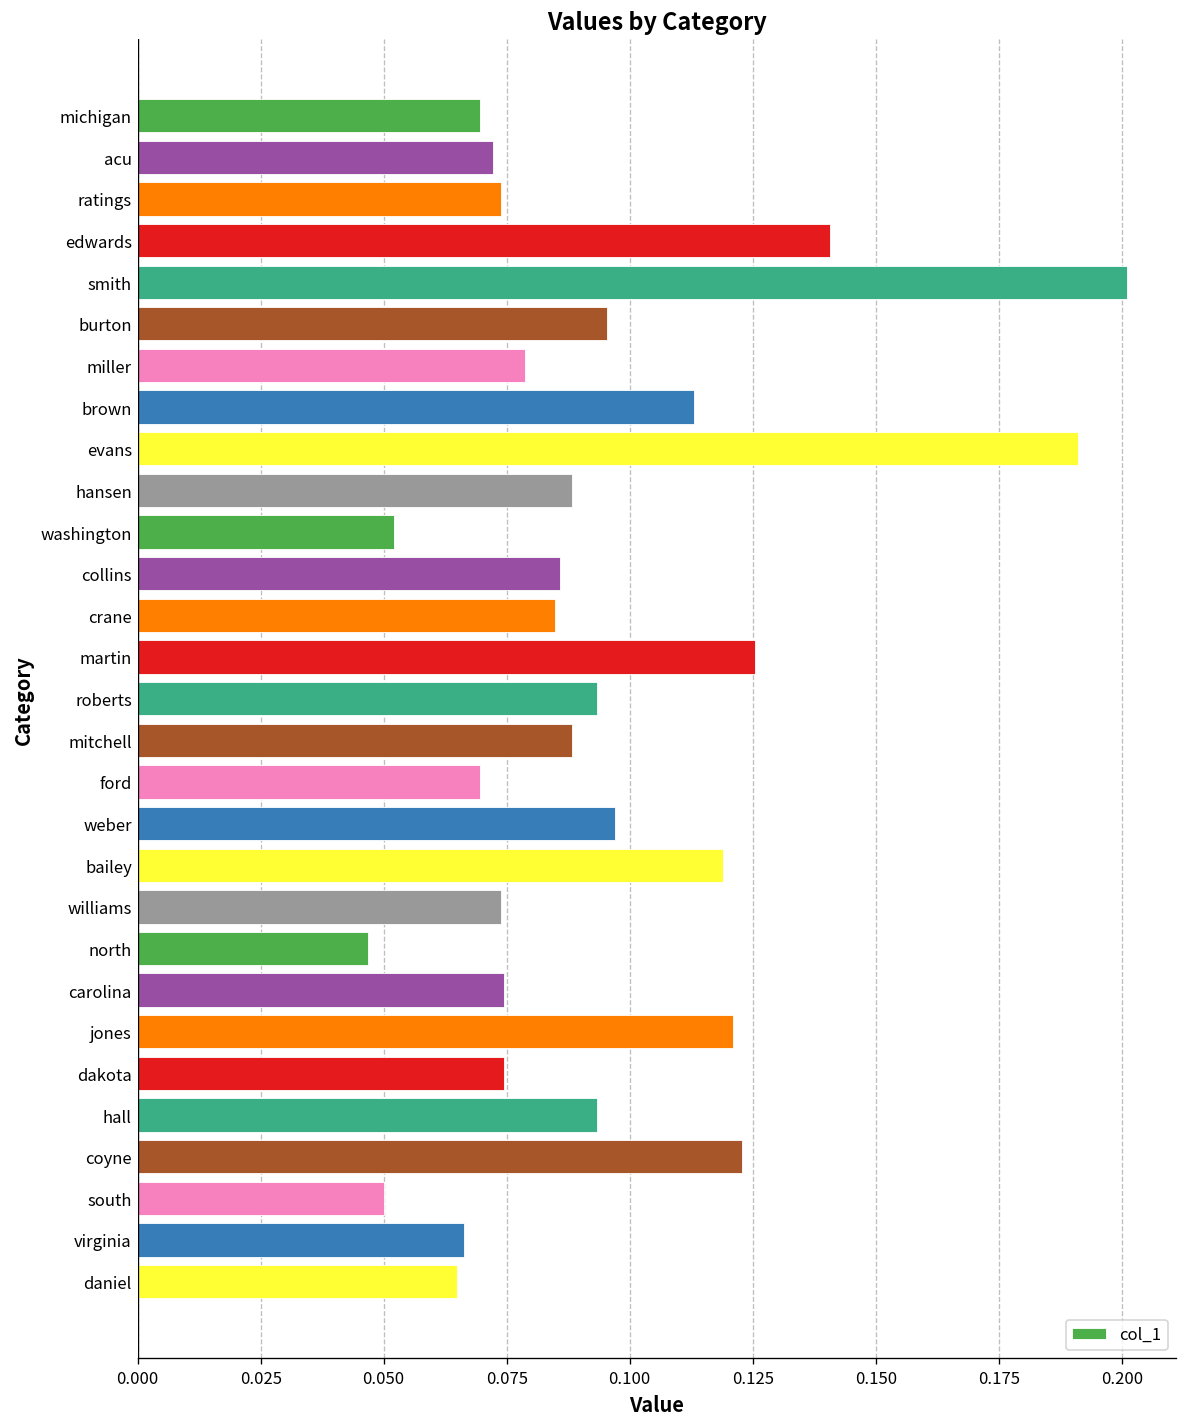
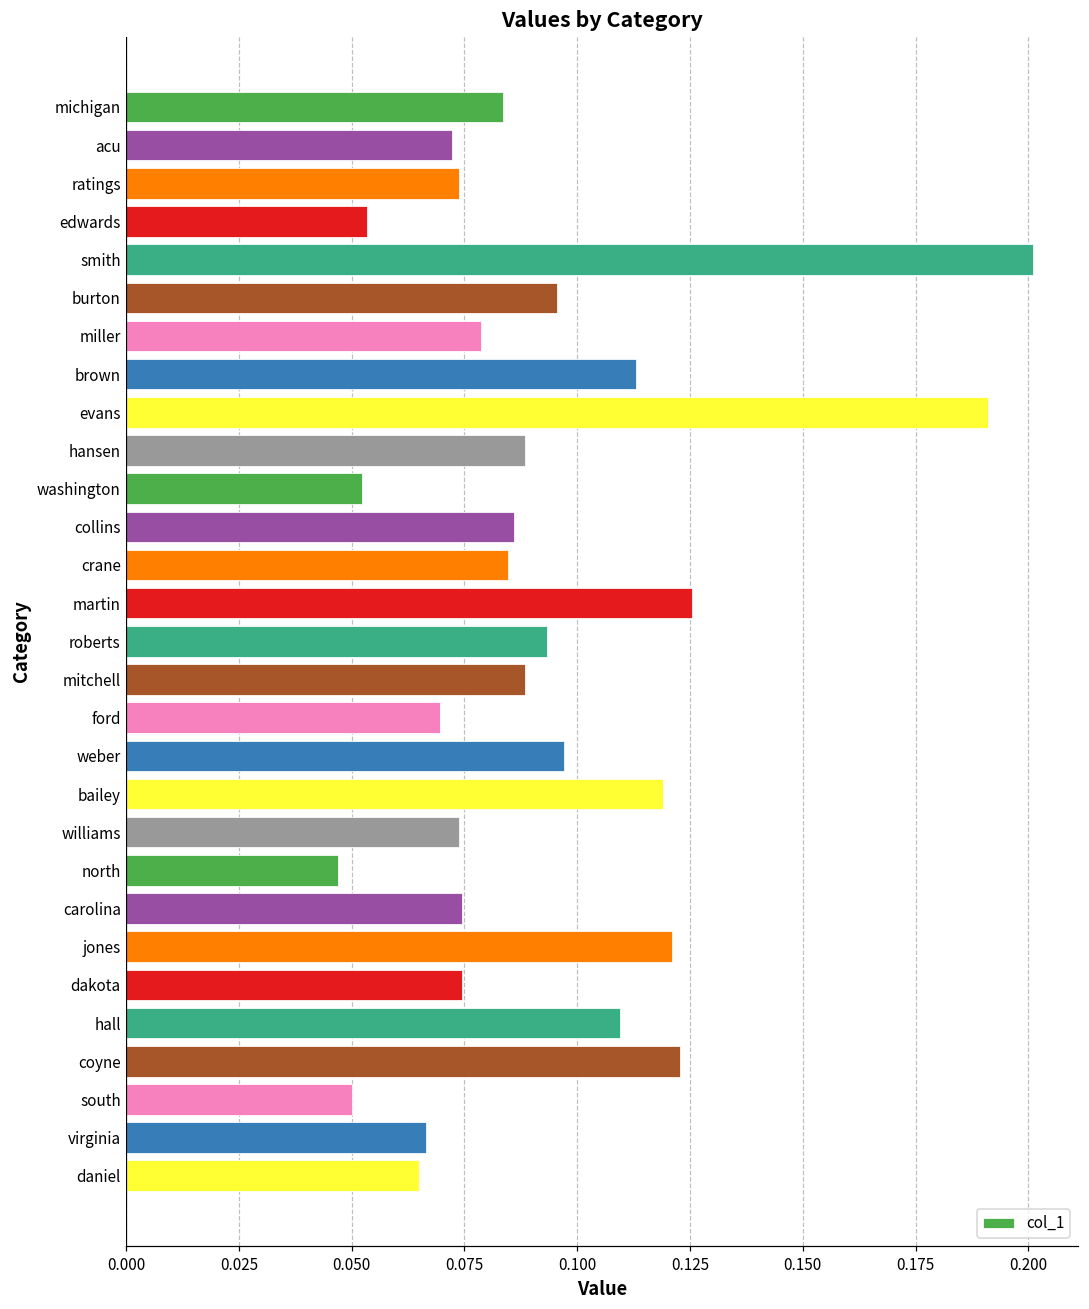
  {
-   "michigan": 0.070,
+   "michigan": 0.083,
    "acu": 0.072,
    "ratings": 0.074,
-   "edwards": 0.141,
+   "edwards": 0.053,
    "smith": 0.201,
    "burton": 0.095,
    "miller": 0.079,
    "brown": 0.113,
    "evans": 0.191,
    "hansen": 0.088,
    "washington": 0.052,
    "collins": 0.086,
    "crane": 0.085,
    "martin": 0.125,
    "roberts": 0.093,
    "mitchell": 0.088,
    "ford": 0.070,
    "weber": 0.097,
    "bailey": 0.119,
    "williams": 0.074,
    "north": 0.047,
    "carolina": 0.075,
    "jones": 0.121,
    "dakota": 0.075,
-   "hall": 0.093,
+   "hall": 0.110,
    "coyne": 0.123,
    "south": 0.050,
    "virginia": 0.066,
    "daniel": 0.065
  }
